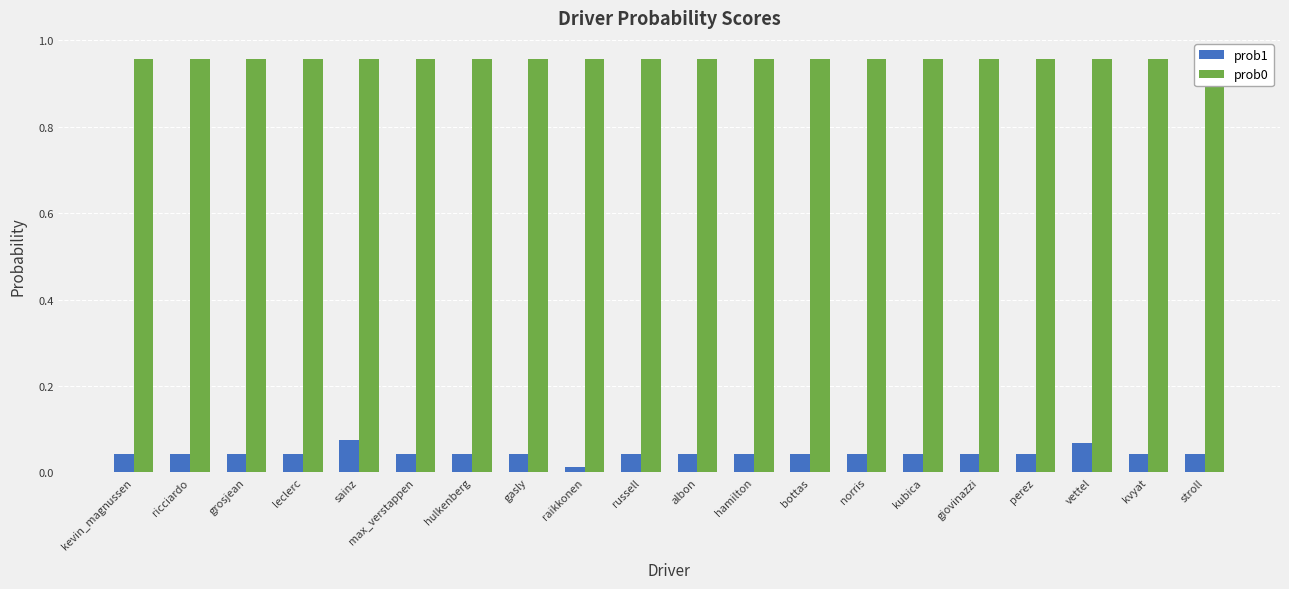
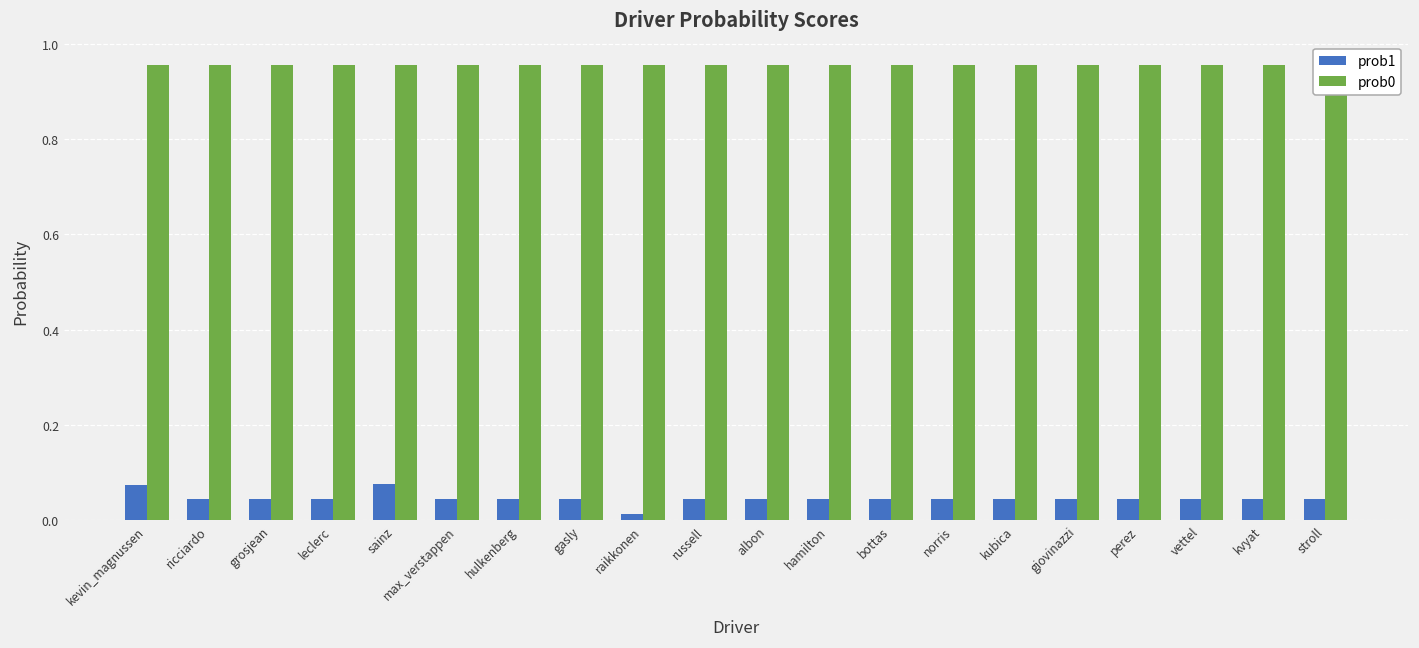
  {
    "prob1": {
-     "kevin_magnussen": 0.04,
+     "kevin_magnussen": 0.07,
      "ricciardo": 0.04,
      "grosjean": 0.04,
      "leclerc": 0.04,
      "sainz": 0.08,
      "max_verstappen": 0.04,
      "hulkenberg": 0.04,
      "gasly": 0.04,
      "raikkonen": 0.01,
      "russell": 0.04,
      "albon": 0.04,
      "hamilton": 0.04,
      "bottas": 0.04,
      "norris": 0.04,
      "kubica": 0.04,
      "giovinazzi": 0.04,
      "perez": 0.04,
-     "vettel": 0.07,
+     "vettel": 0.04,
      "kvyat": 0.04,
      "stroll": 0.04
    },
    "prob0": {
      "kevin_magnussen": 0.96,
      "ricciardo": 0.96,
      "grosjean": 0.96,
      "leclerc": 0.96,
      "sainz": 0.96,
      "max_verstappen": 0.96,
      "hulkenberg": 0.96,
      "gasly": 0.96,
      "raikkonen": 0.96,
      "russell": 0.96,
      "albon": 0.96,
      "hamilton": 0.96,
      "bottas": 0.96,
      "norris": 0.96,
      "kubica": 0.96,
      "giovinazzi": 0.96,
      "perez": 0.96,
      "vettel": 0.96,
      "kvyat": 0.96
    }
  }
